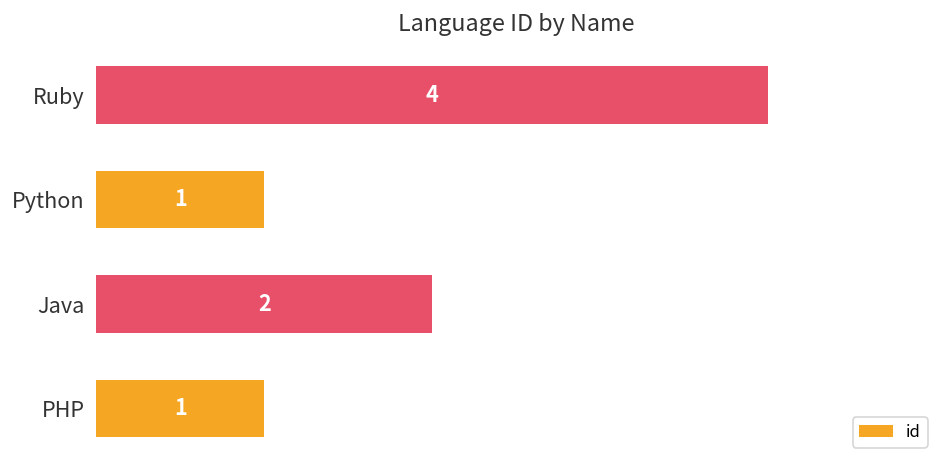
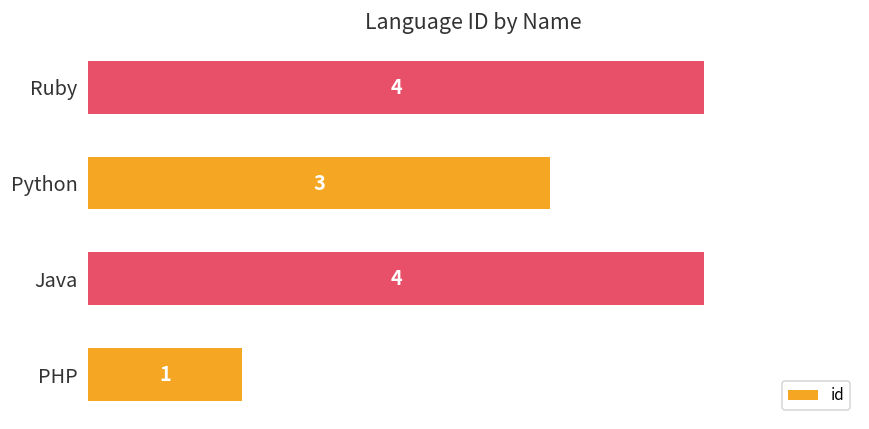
  {
    "Ruby": 4,
-   "Python": 1,
-   "Java": 2,
+   "Python": 3,
+   "Java": 4,
    "PHP": 1
  }
